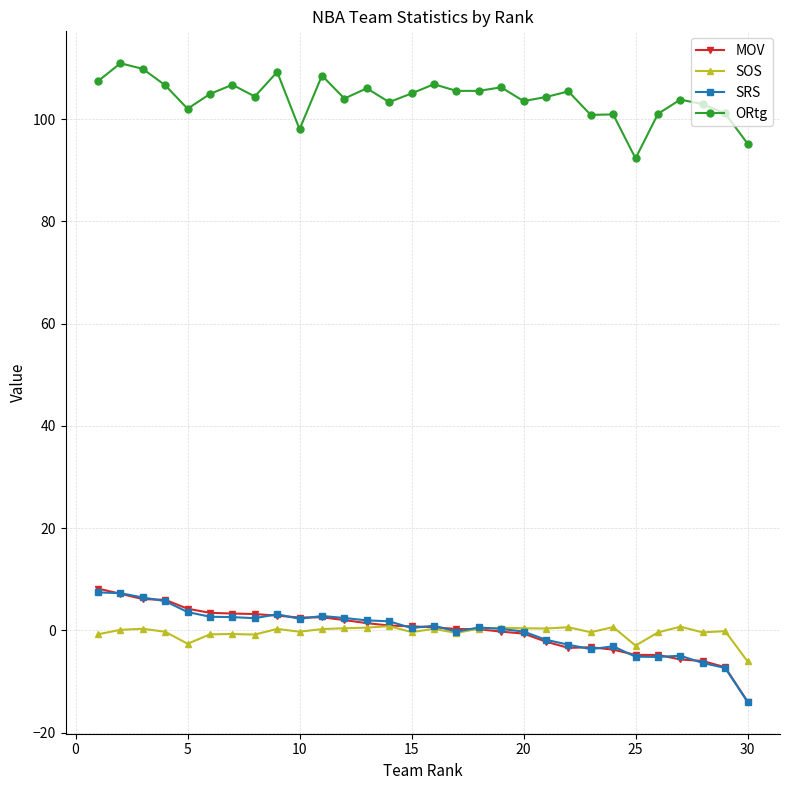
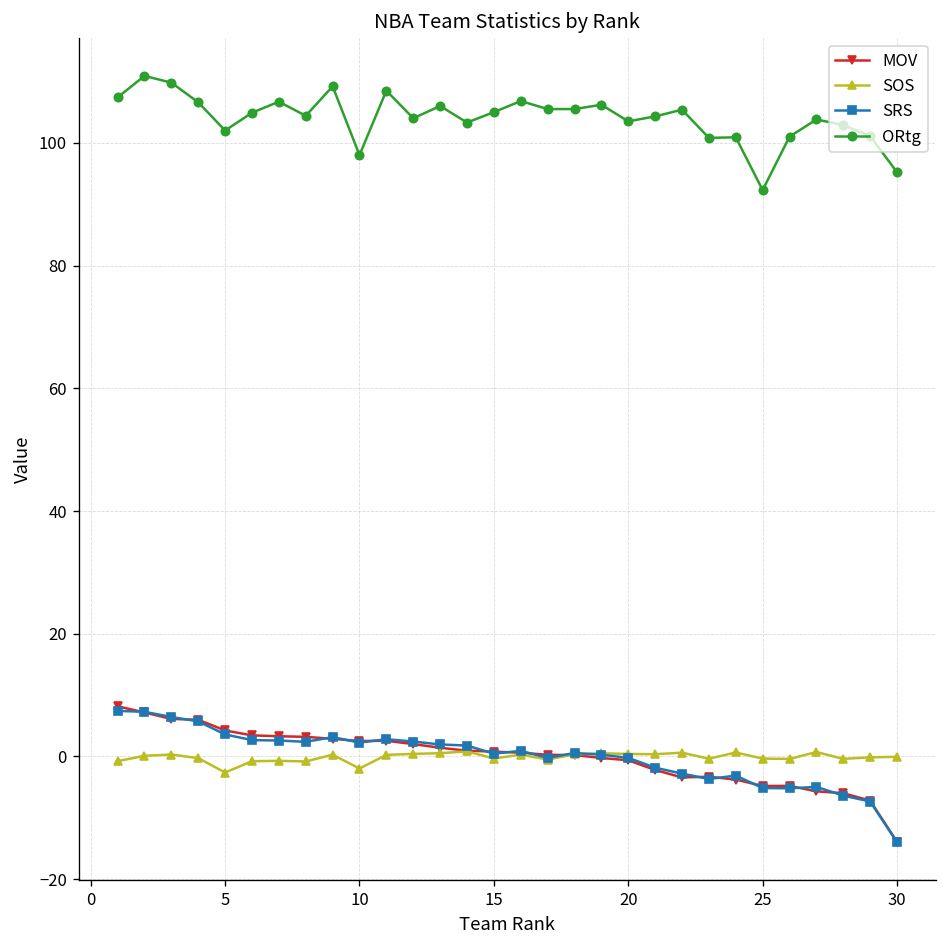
  {
    "MOV": {
      "5": 4
    },
    "SOS": {
      "5": -3,
-     "10": 0,
+     "10": -2,
      "15": 0,
      "20": 0,
-     "25": -3,
-     "30": -6
+     "25": 0,
+     "30": 0
    },
    "SRS": {
      "5": 4
    },
    "ORtg": {
      "5": 102,
      "10": 98,
      "15": 105,
      "20": 104,
      "25": 92,
      "30": 95
    }
  }
